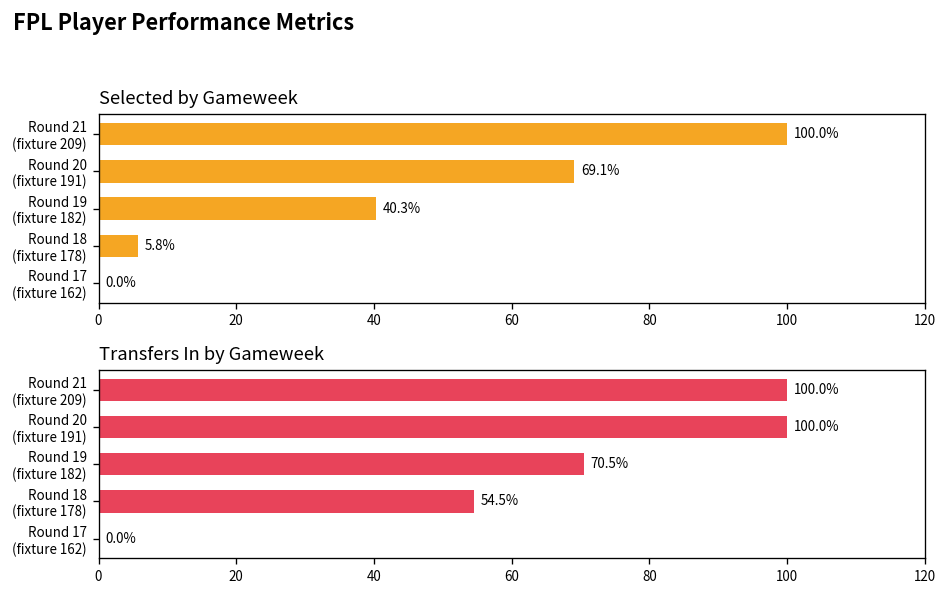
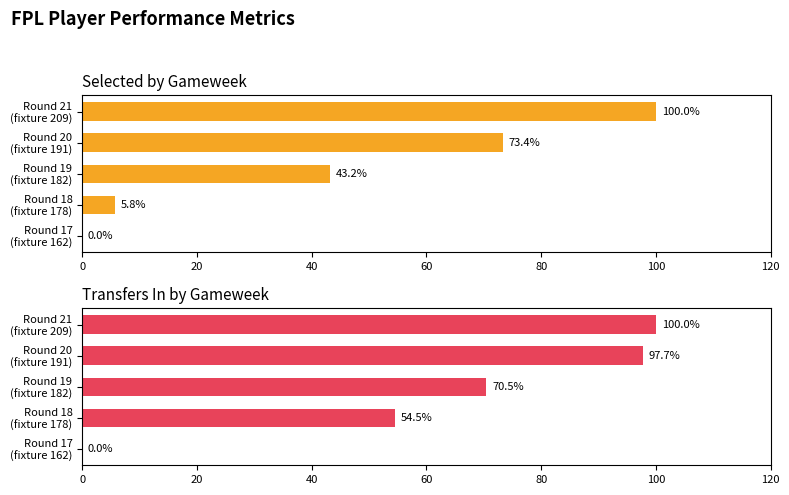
  {
    "Selected by Gameweek": {
      "Round 21 (fixture 209)": "100.0%",
-     "Round 20 (fixture 191)": "69.1%",
-     "Round 19 (fixture 182)": "40.3%",
+     "Round 20 (fixture 191)": "73.4%",
+     "Round 19 (fixture 182)": "43.2%",
      "Round 18 (fixture 178)": "5.8%",
      "Round 17 (fixture 162)": "0.0%"
    },
    "Transfers In by Gameweek": {
      "Round 21 (fixture 209)": "100.0%",
-     "Round 20 (fixture 191)": "100.0%",
+     "Round 20 (fixture 191)": "97.7%",
      "Round 19 (fixture 182)": "70.5%",
      "Round 18 (fixture 178)": "54.5%",
      "Round 17 (fixture 162)": "0.0%"
    }
  }
